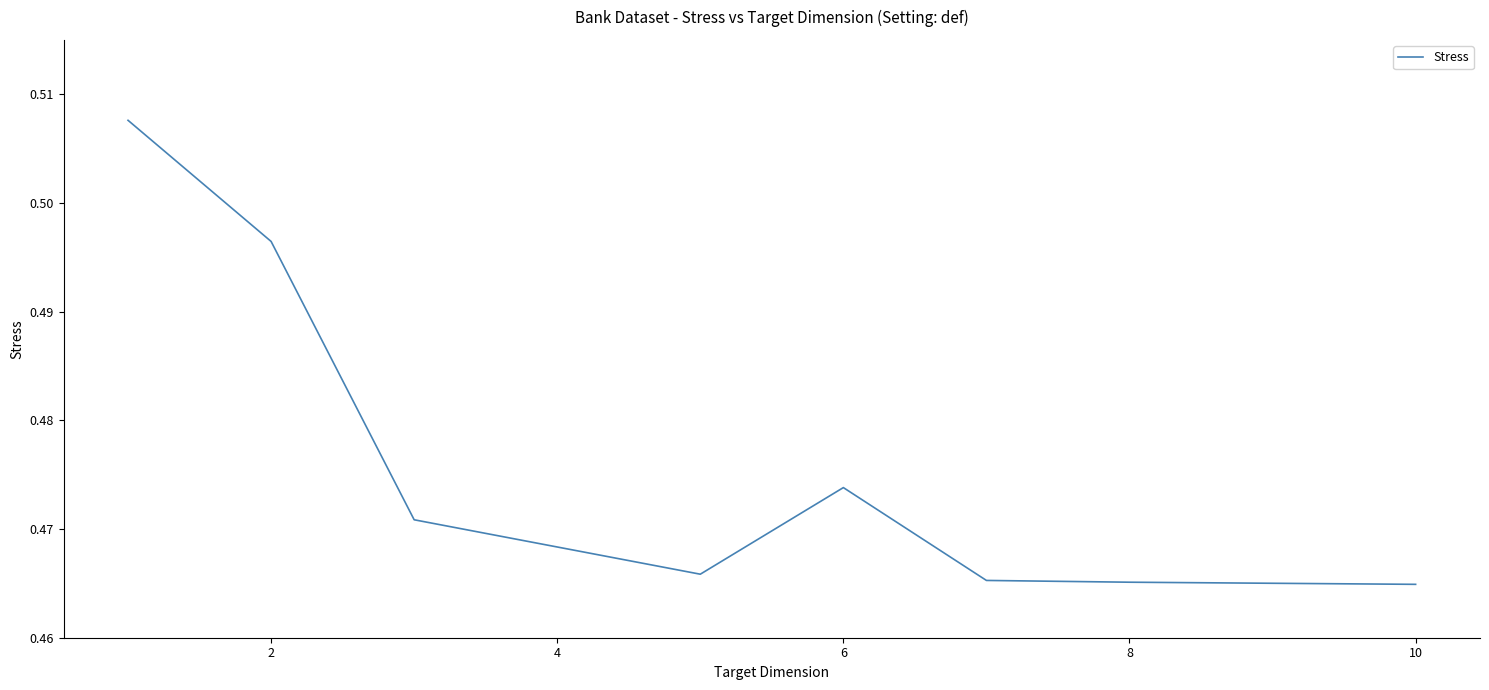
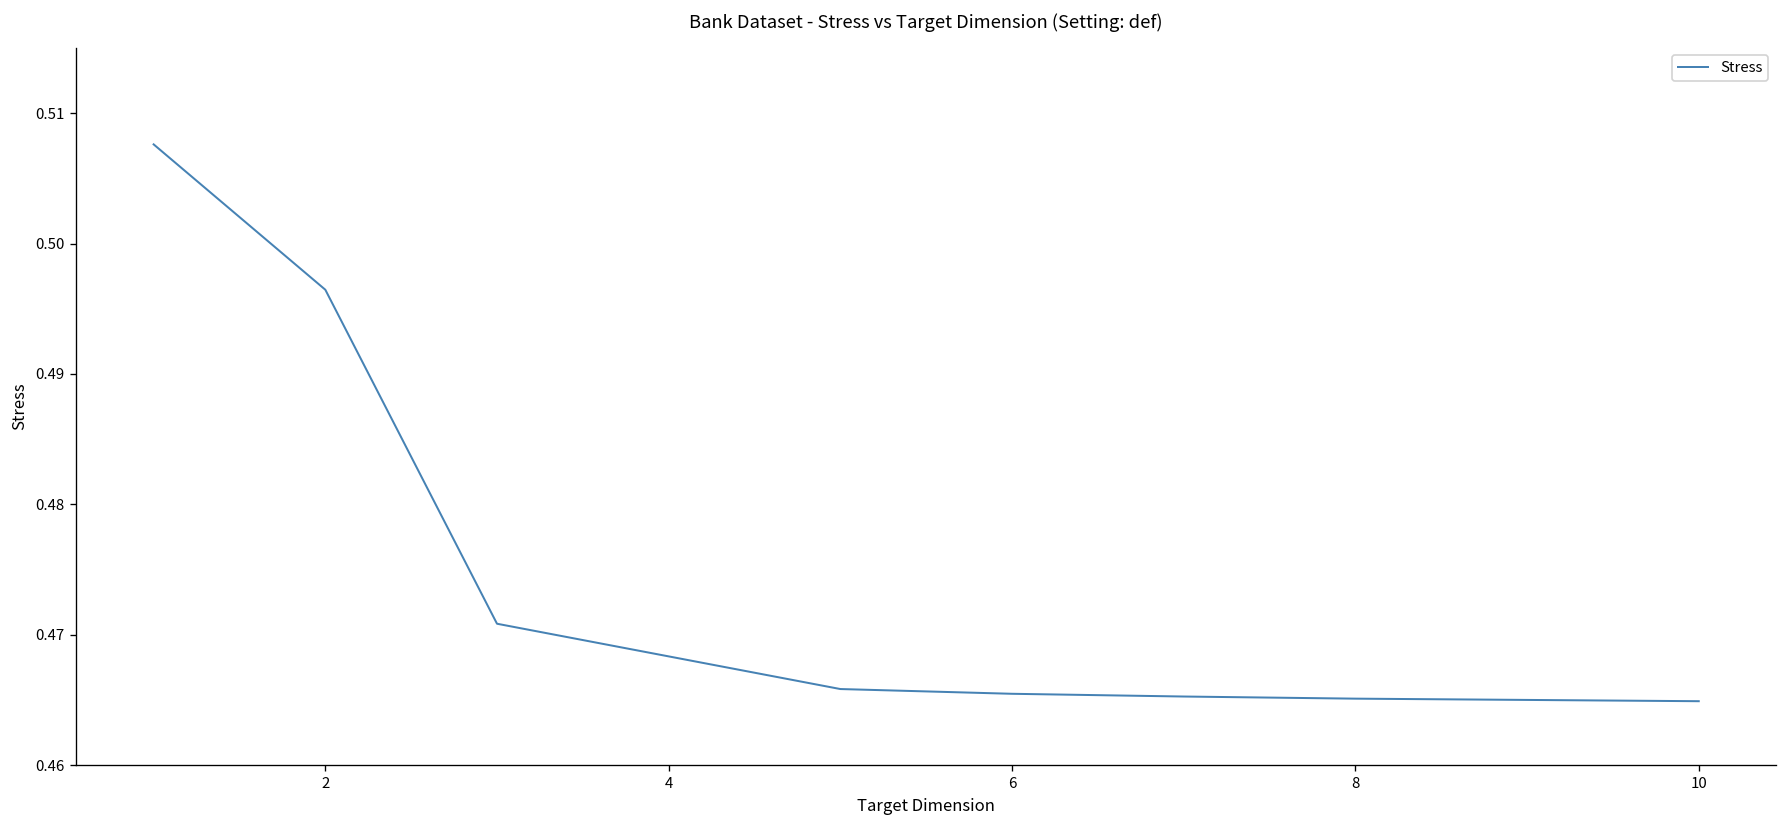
  {
    "2": 0.4965,
-   "6": 0.4738,
+   "6": 0.4655,
    "8": 0.4651,
    "10": 0.4649
  }
